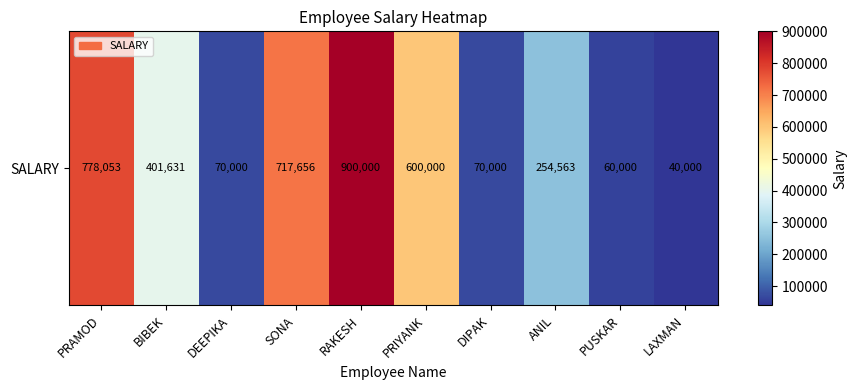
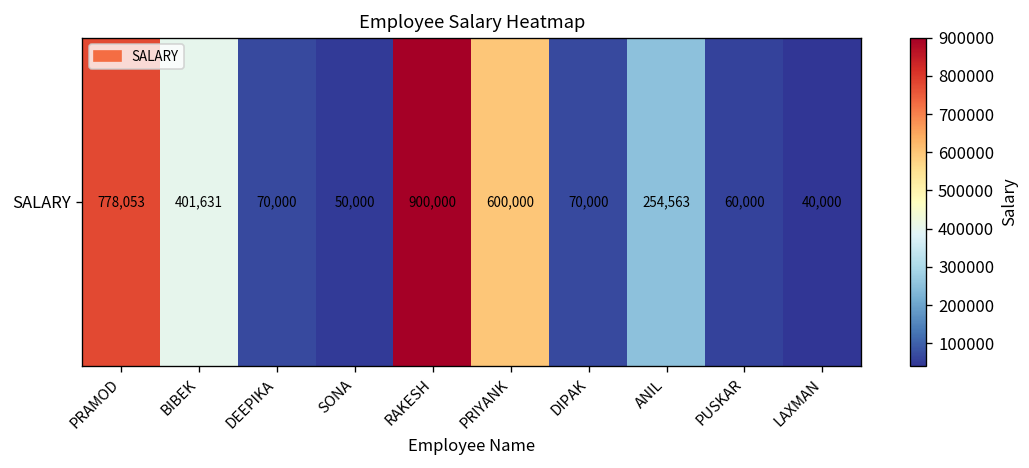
  {
    "SALARY": {
      "PRAMOD": "778,053",
      "BIBEK": "401,631",
      "DEEPIKA": "70,000",
-     "SONA": "717,656",
+     "SONA": "50,000",
      "RAKESH": "900,000",
      "PRIYANK": "600,000",
      "DIPAK": "70,000",
      "ANIL": "254,563",
      "PUSKAR": "60,000",
      "LAXMAN": "40,000"
    }
  }
